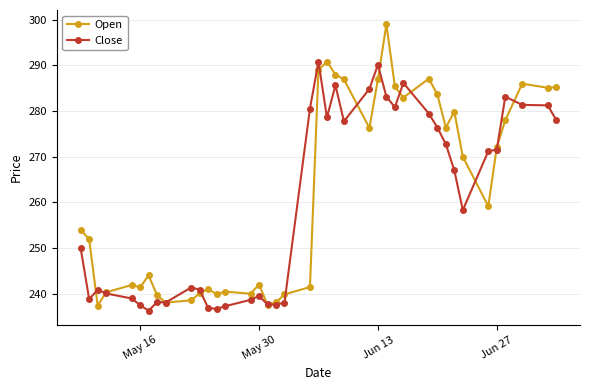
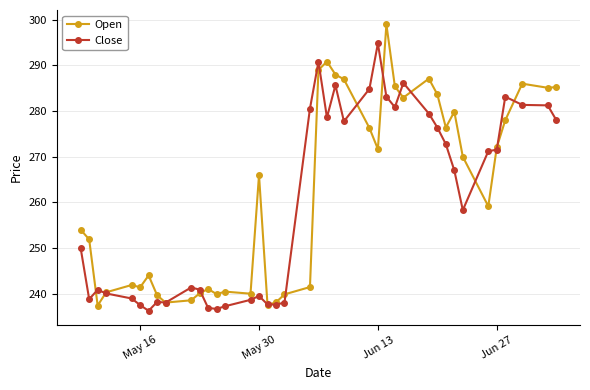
  {
    "Open": {
      "May 16": 241,
-     "May 30": 242,
-     "Jun 13": 287
+     "May 30": 266,
+     "Jun 13": 272
    },
    "Close": {
      "May 16": 238,
      "May 30": 240,
-     "Jun 13": 290
+     "Jun 13": 295
    }
  }
